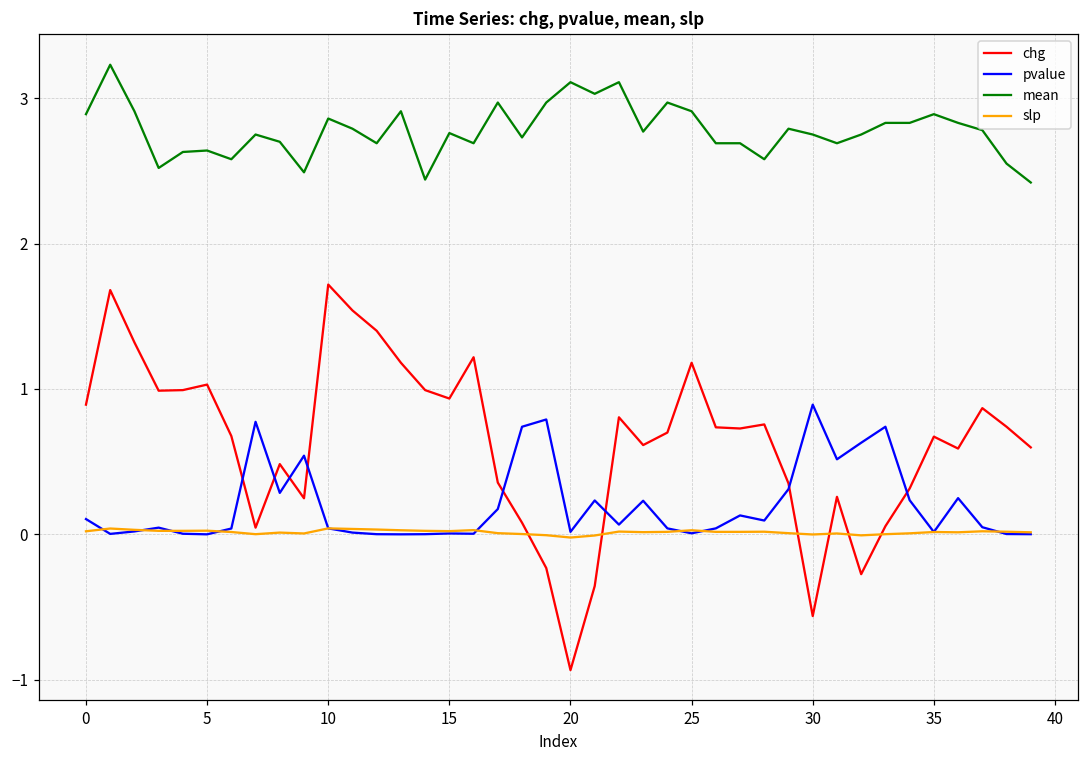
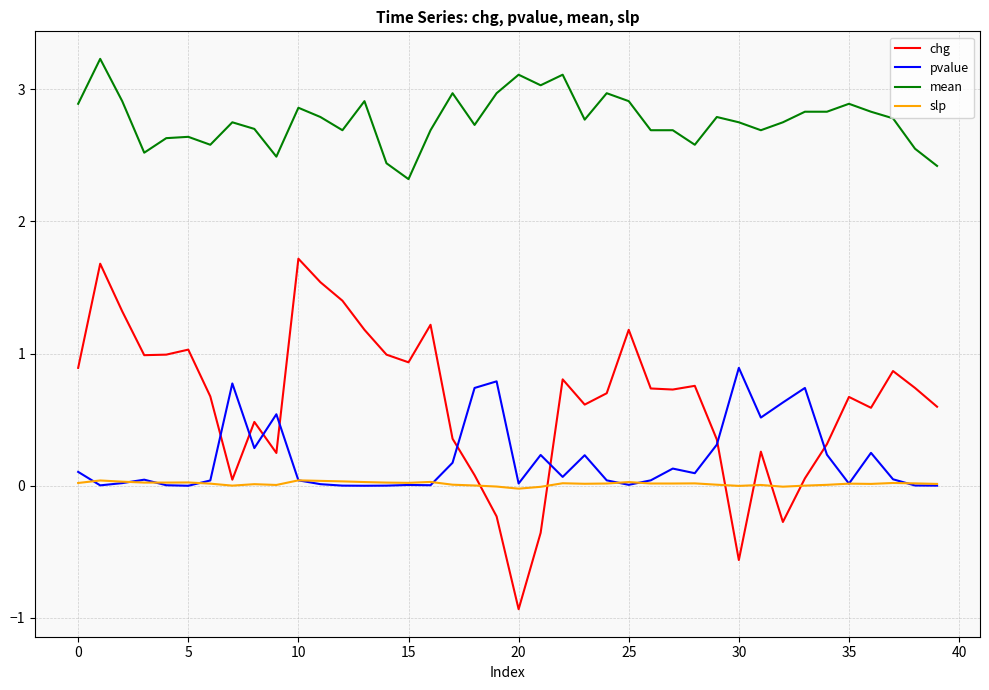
  {
    "chg": {
      "0": 0.89,
      "5": 1.03,
      "10": 1.72,
      "15": 0.93,
      "20": -0.93,
      "25": 1.18,
      "30": -0.56,
      "35": 0.67
    },
    "pvalue": {
      "0": 0.11,
      "5": 0.00,
      "20": 0.02,
      "25": 0.01,
      "30": 0.89
    },
    "mean": {
      "0": 2.89,
      "5": 2.64,
      "10": 2.86,
-     "15": 2.76,
+     "15": 2.32,
      "20": 3.11,
      "25": 2.91,
      "30": 2.75,
      "35": 2.89
    },
    "slp": {
      "0": 0.02,
      "5": 0.03,
      "20": -0.02,
      "25": 0.03,
      "30": 0.00
    }
  }
